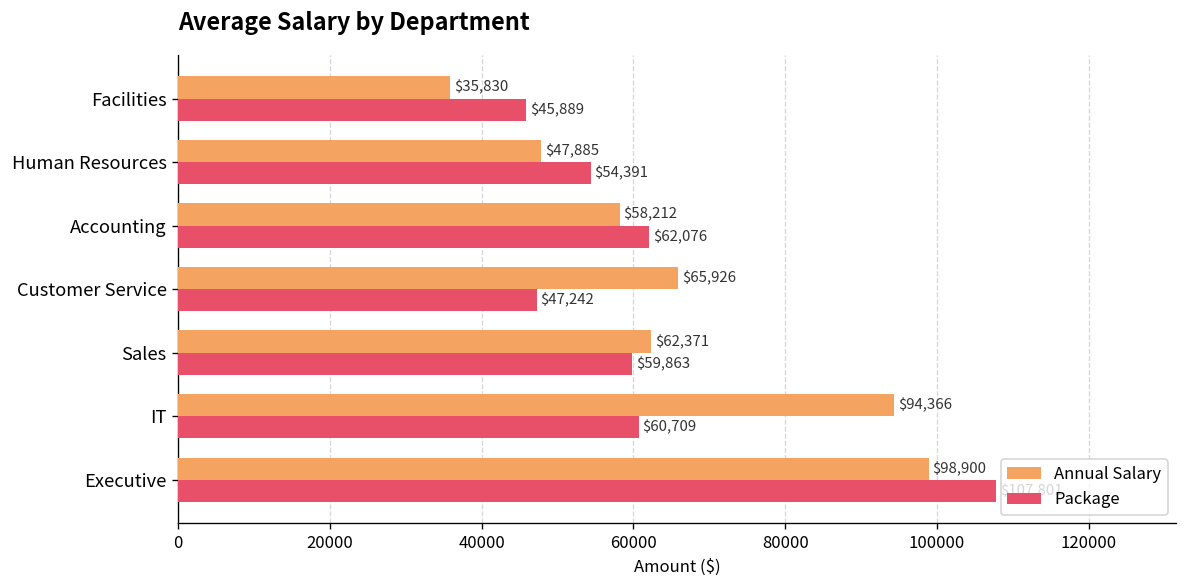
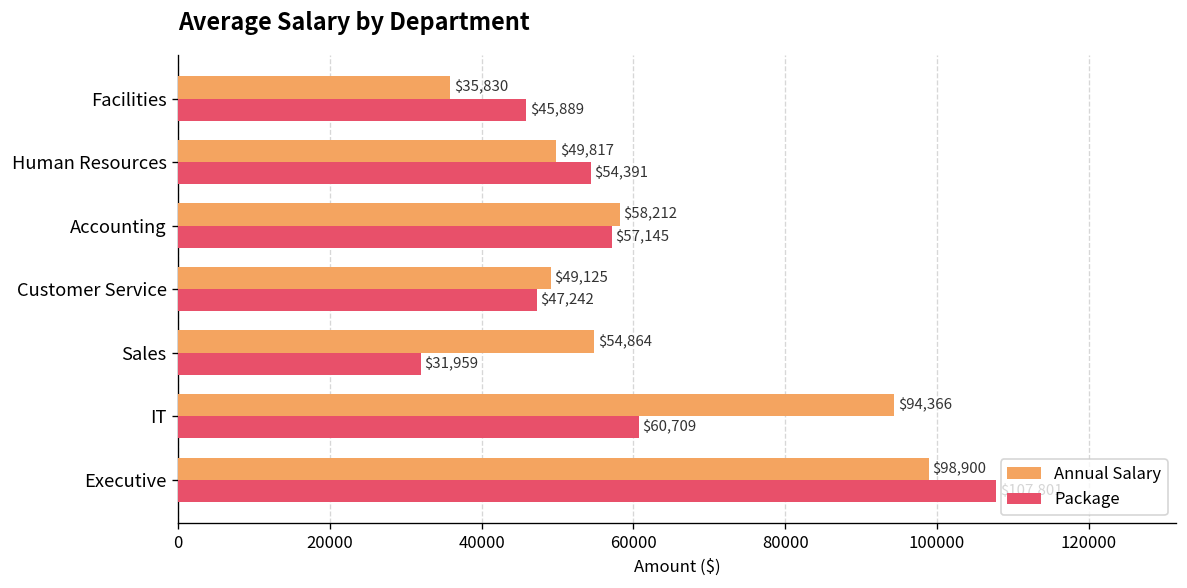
  {
    "Annual Salary": {
      "Facilities": "$35,830",
-     "Human Resources": "$47,885",
+     "Human Resources": "$49,817",
      "Accounting": "$58,212",
-     "Customer Service": "$65,926",
-     "Sales": "$62,371",
+     "Customer Service": "$49,125",
+     "Sales": "$54,864",
      "IT": "$94,366",
      "Executive": "$98,900"
    },
    "Package": {
      "Facilities": "$45,889",
      "Human Resources": "$54,391",
-     "Accounting": "$62,076",
+     "Accounting": "$57,145",
      "Customer Service": "$47,242",
-     "Sales": "$59,863",
+     "Sales": "$31,959",
      "IT": "$60,709"
    }
  }
